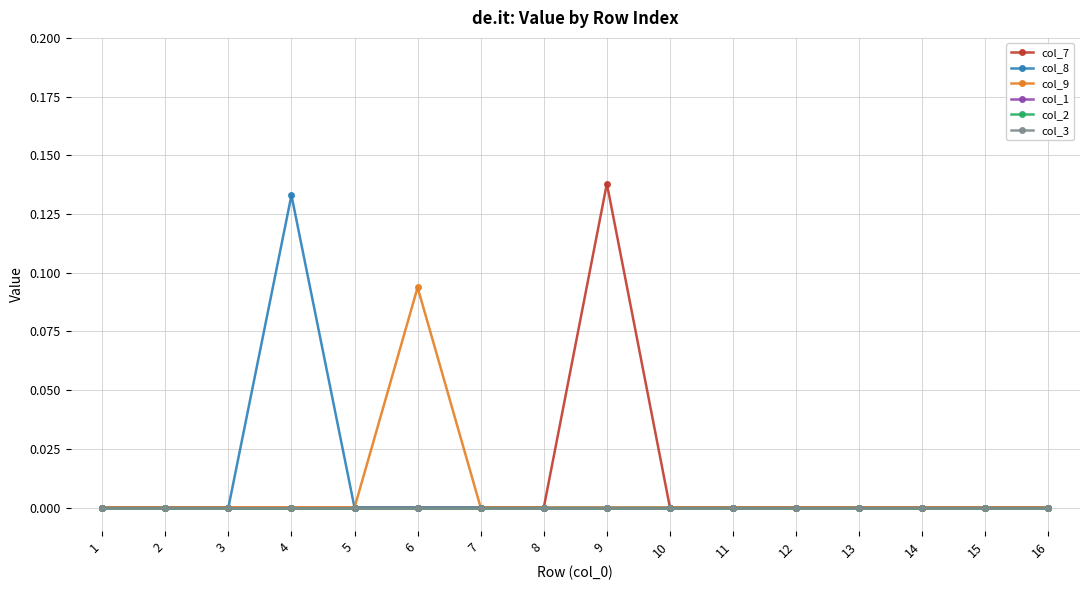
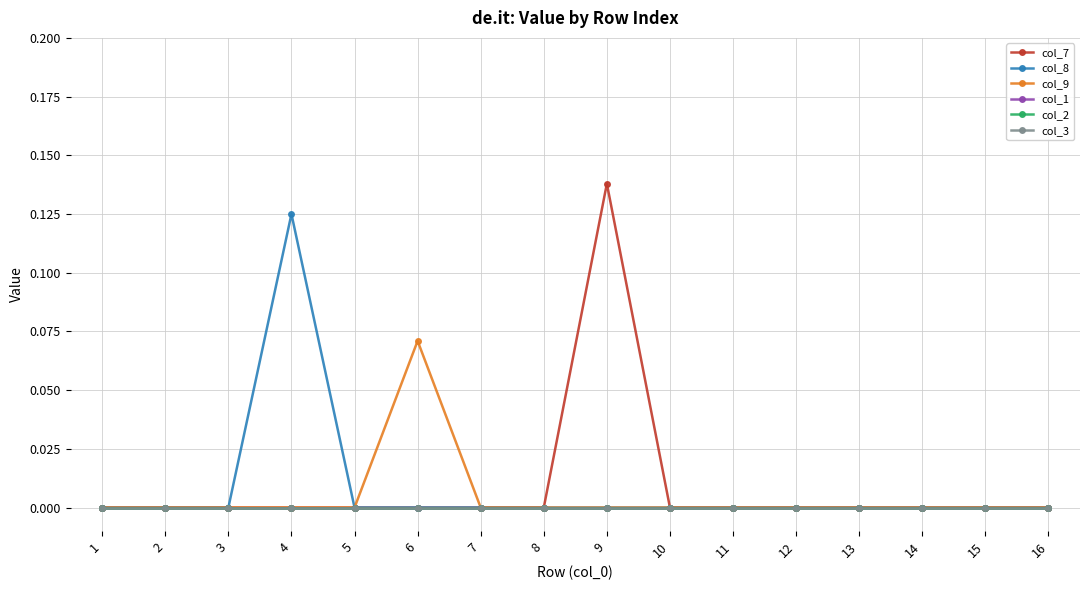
  {
    "col_7": {
      "9": 0.138
    },
    "col_8": {
-     "4": 0.133
+     "4": 0.125
    },
    "col_9": {
-     "6": 0.094
+     "6": 0.071
    }
  }
